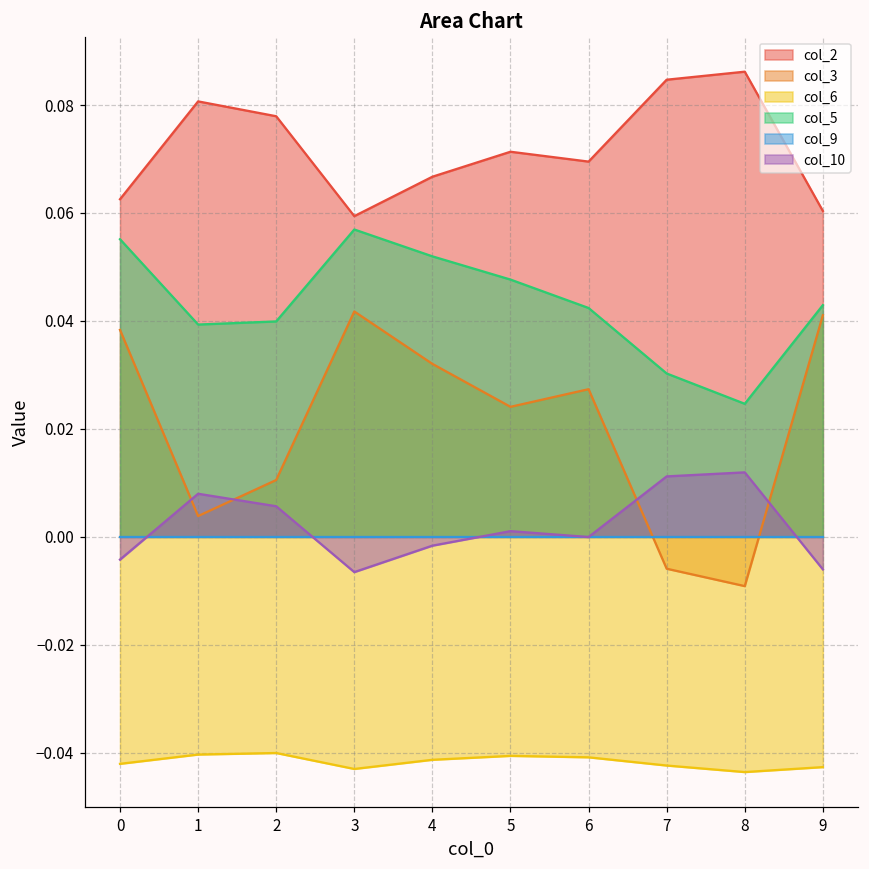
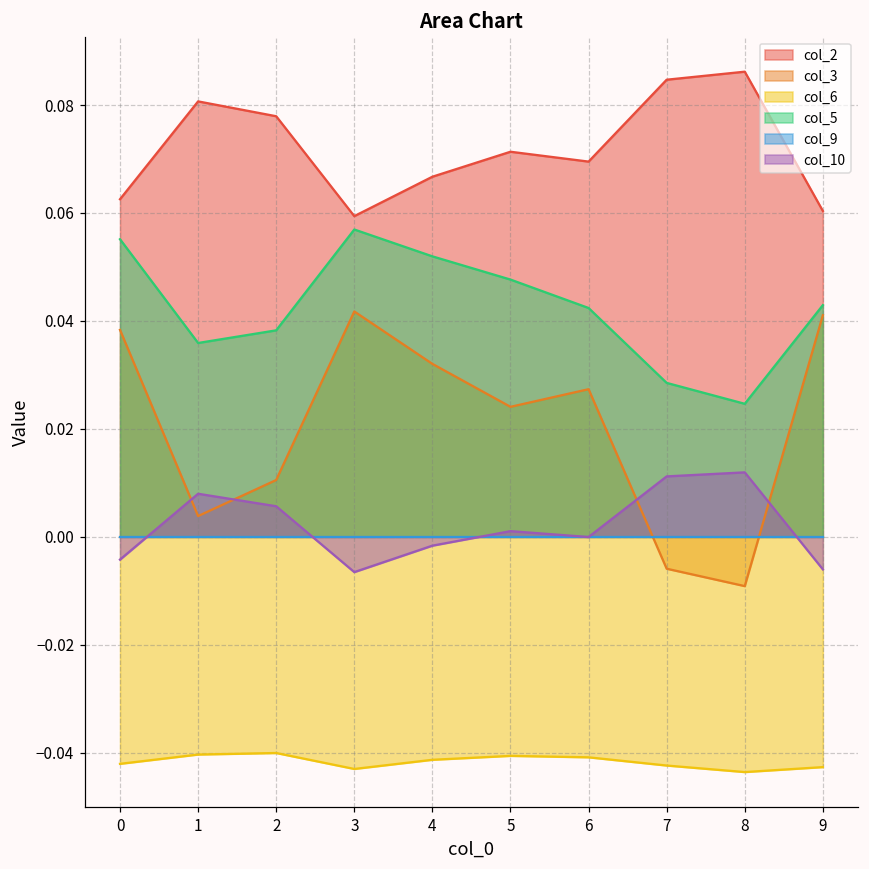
  {
    "col_5": {
      "0": 0.055,
-     "1": 0.039,
-     "2": 0.040,
+     "1": 0.036,
+     "2": 0.038,
      "3": 0.057,
      "4": 0.052,
      "5": 0.048,
      "6": 0.042,
-     "7": 0.030,
+     "7": 0.029,
      "8": 0.025,
      "9": 0.043
    },
    "col_9": {
      "1": 0.000,
      "2": 0.000,
      "5": 0.000
    }
  }
